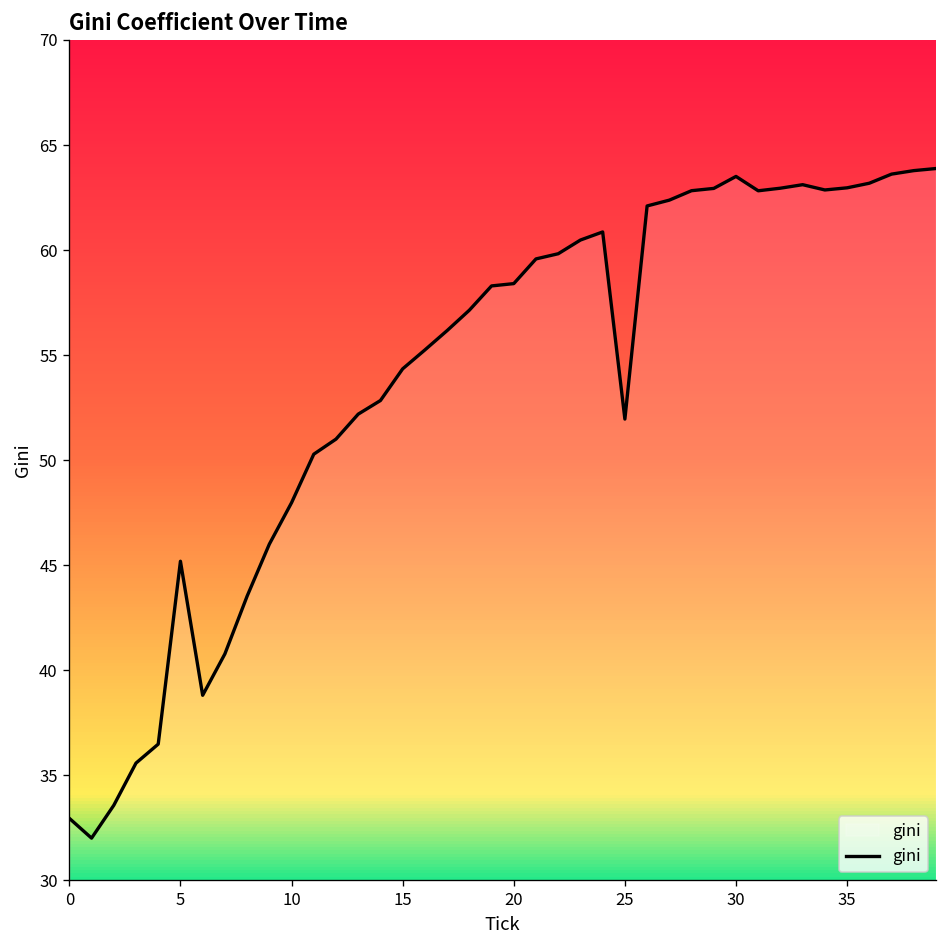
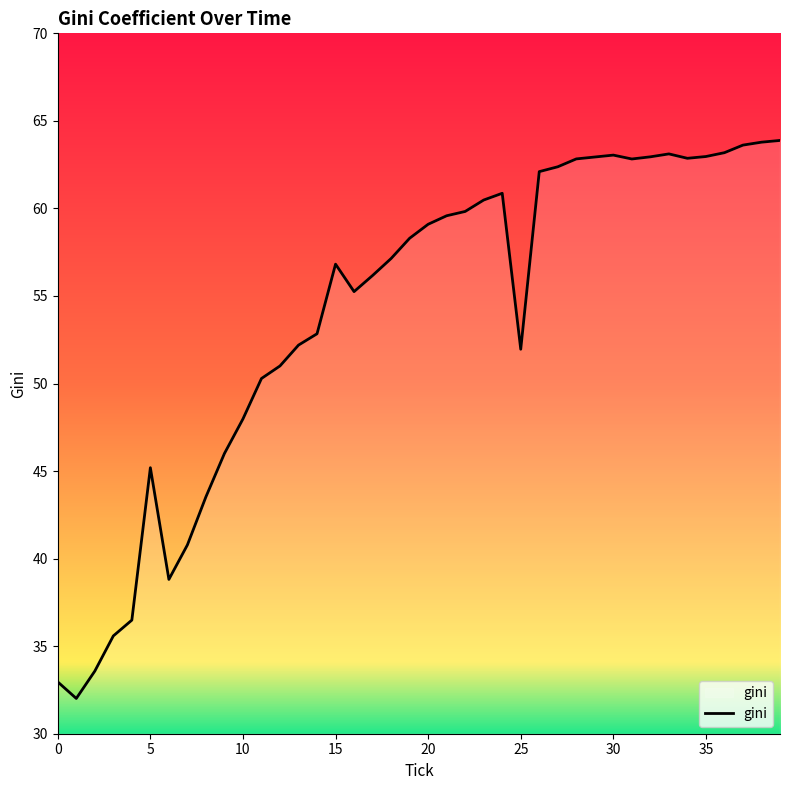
  {
    "0": 33.0,
    "5": 45.2,
    "10": 48.0,
-   "15": 54.3,
-   "20": 58.4,
+   "15": 56.8,
+   "20": 59.1,
    "25": 52.0,
-   "30": 63.5,
+   "30": 63.0,
    "35": 63.0
  }
